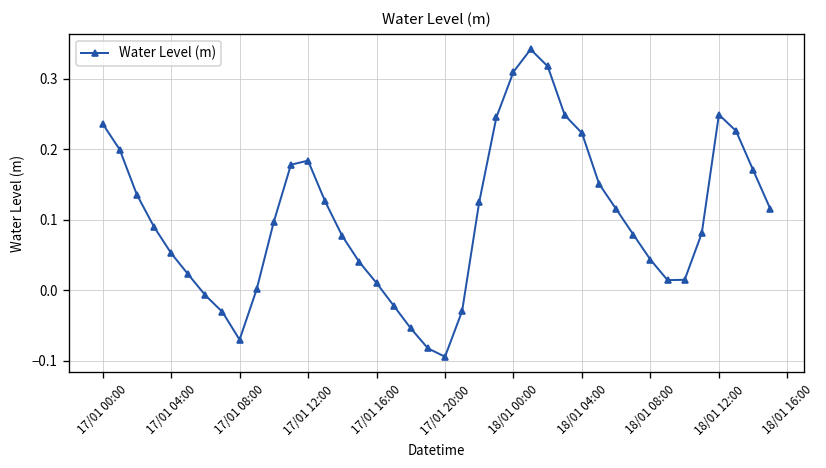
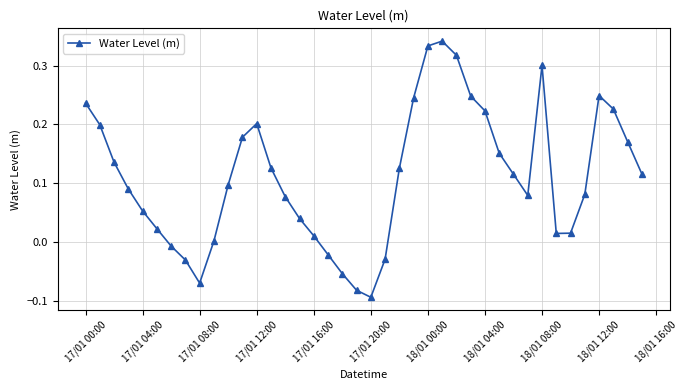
  {
    "17/01 00:00": 0.24,
    "17/01 04:00": 0.05,
    "17/01 08:00": -0.07,
-   "17/01 12:00": 0.18,
+   "17/01 12:00": 0.20,
    "17/01 16:00": 0.01,
    "17/01 20:00": -0.09,
-   "18/01 00:00": 0.31,
+   "18/01 00:00": 0.33,
    "18/01 04:00": 0.22,
-   "18/01 08:00": 0.04,
+   "18/01 08:00": 0.30,
    "18/01 12:00": 0.25
  }
